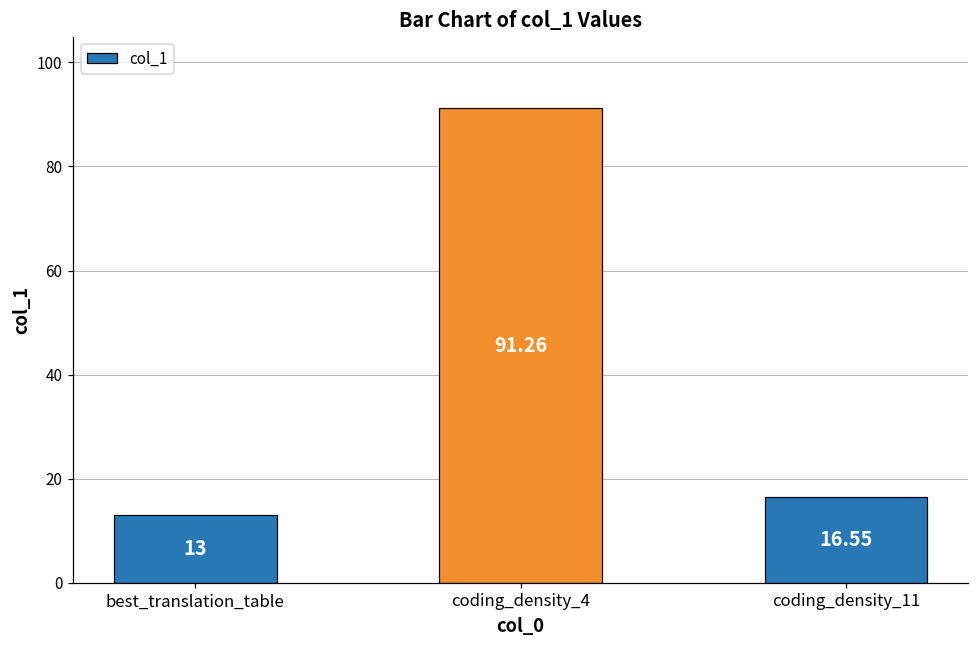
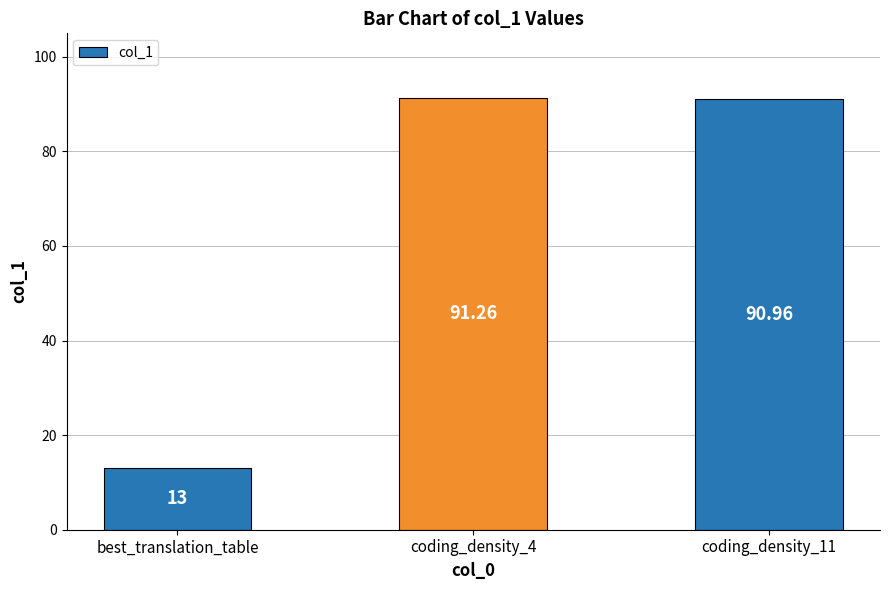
  {
    "best_translation_table": 13,
    "coding_density_4": 91.26,
-   "coding_density_11": 16.55
+   "coding_density_11": 90.96
  }
